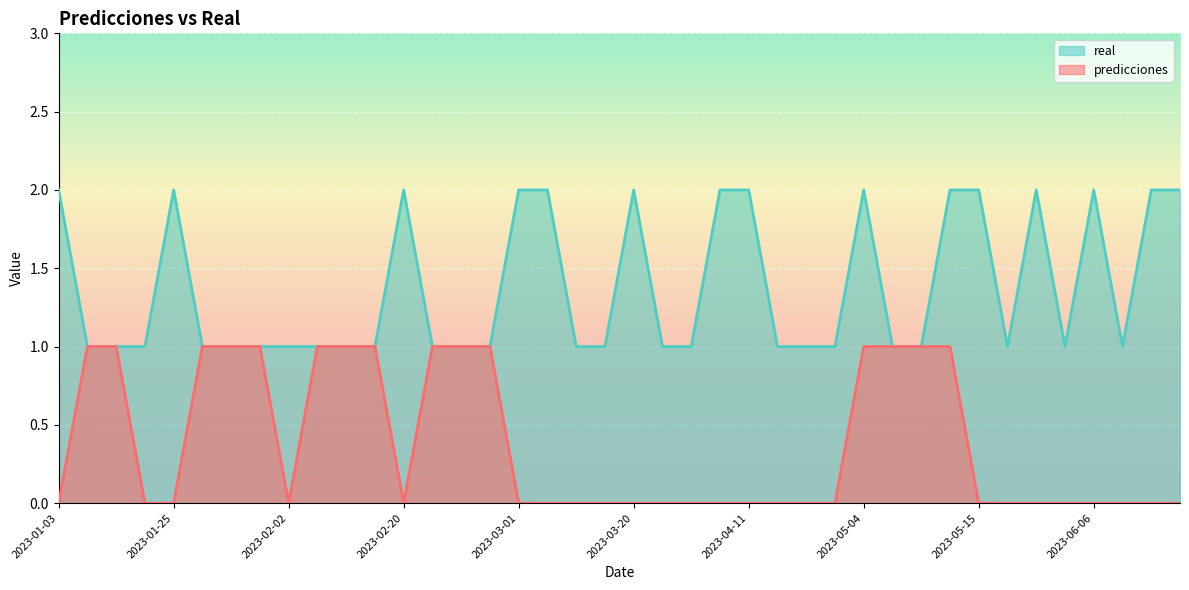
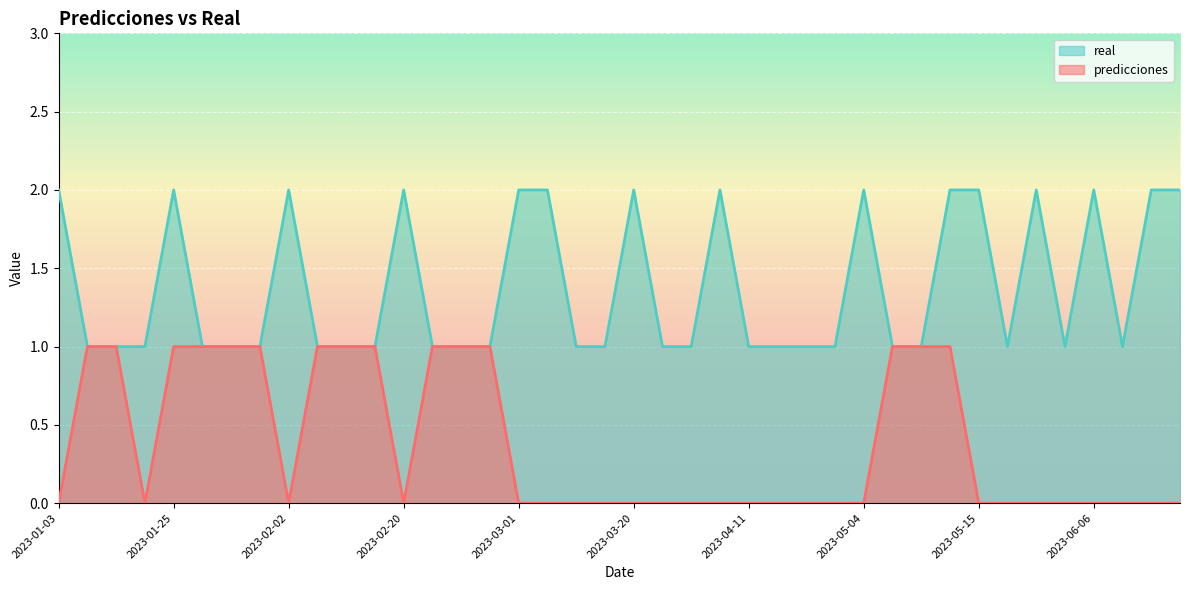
  {
    "real": {
      "2023-01-03": 2,
      "2023-01-25": 2,
-     "2023-02-02": 1,
+     "2023-02-02": 2,
      "2023-02-20": 2,
      "2023-03-01": 2,
      "2023-03-20": 2,
-     "2023-04-11": 2,
+     "2023-04-11": 1,
      "2023-05-04": 2,
      "2023-05-15": 2,
      "2023-06-06": 2
    },
    "predicciones": {
      "2023-01-03": 0,
-     "2023-01-25": 0,
+     "2023-01-25": 1,
      "2023-02-02": 0,
      "2023-02-20": 0,
      "2023-03-01": 0,
      "2023-03-20": 0,
      "2023-04-11": 0,
-     "2023-05-04": 1,
+     "2023-05-04": 0,
      "2023-05-15": 0,
      "2023-06-06": 0
    }
  }
